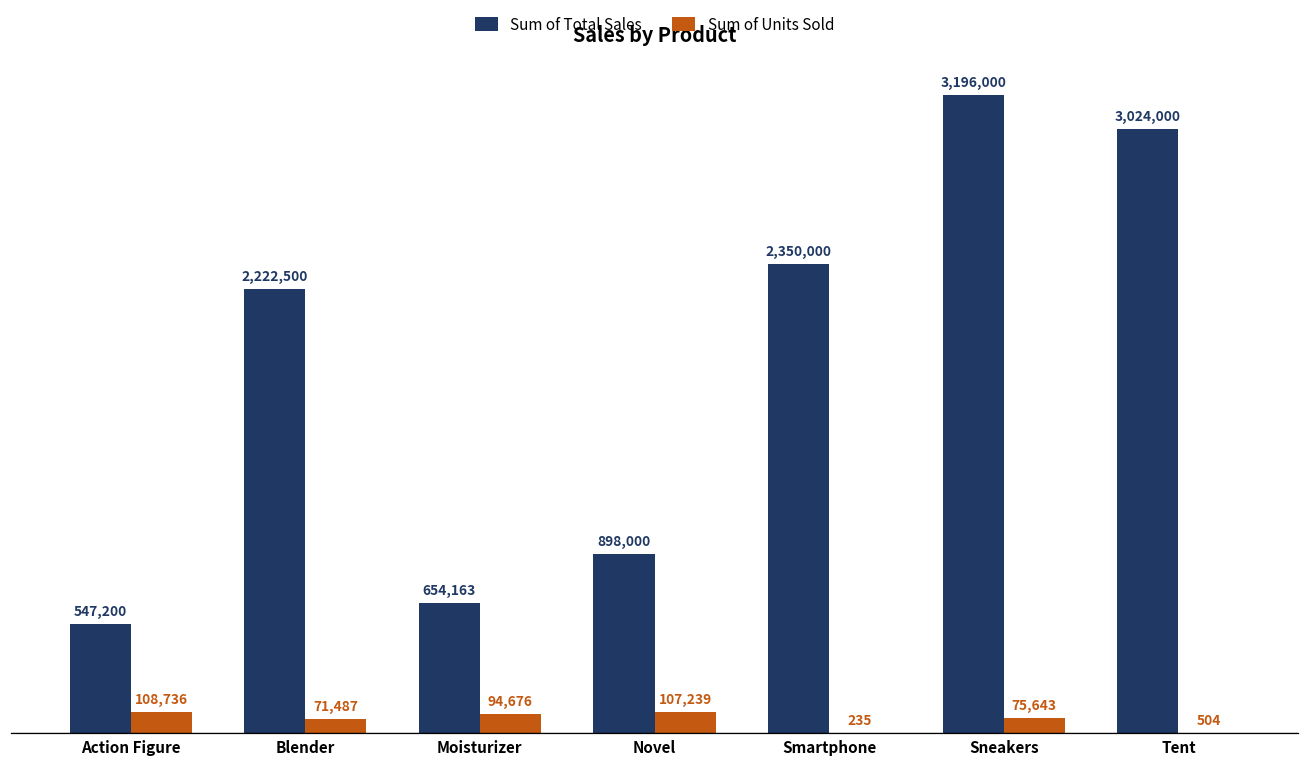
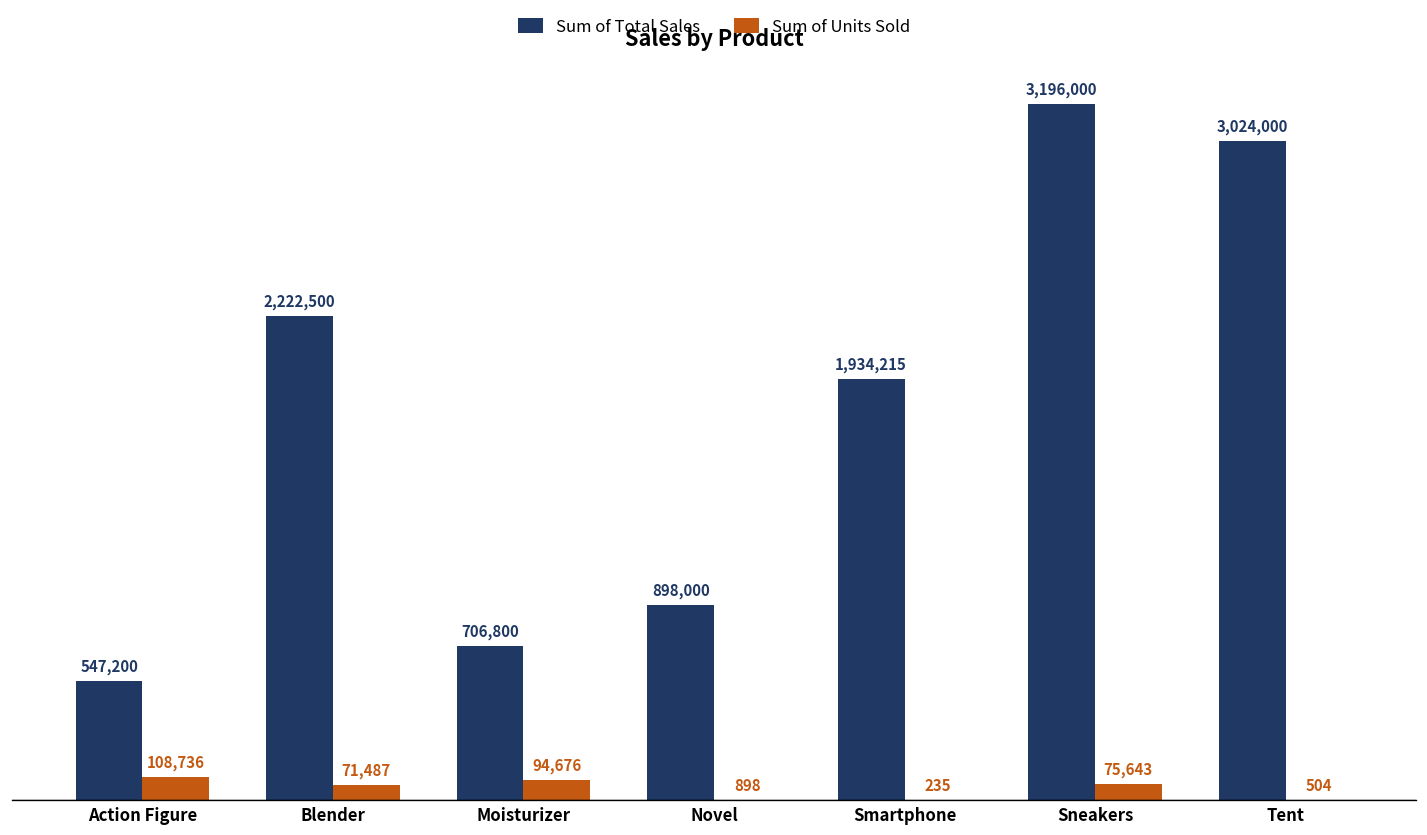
  {
    "Sum of Total Sales": {
      "Action Figure": "547,200",
      "Blender": "2,222,500",
-     "Moisturizer": "654,163",
+     "Moisturizer": "706,800",
      "Novel": "898,000",
-     "Smartphone": "2,350,000",
+     "Smartphone": "1,934,215",
      "Sneakers": "3,196,000",
      "Tent": "3,024,000"
    },
    "Sum of Units Sold": {
      "Action Figure": "108,736",
      "Blender": "71,487",
      "Moisturizer": "94,676",
-     "Novel": "107,239",
+     "Novel": "898",
      "Smartphone": "235",
      "Sneakers": "75,643",
      "Tent": "504"
    }
  }
